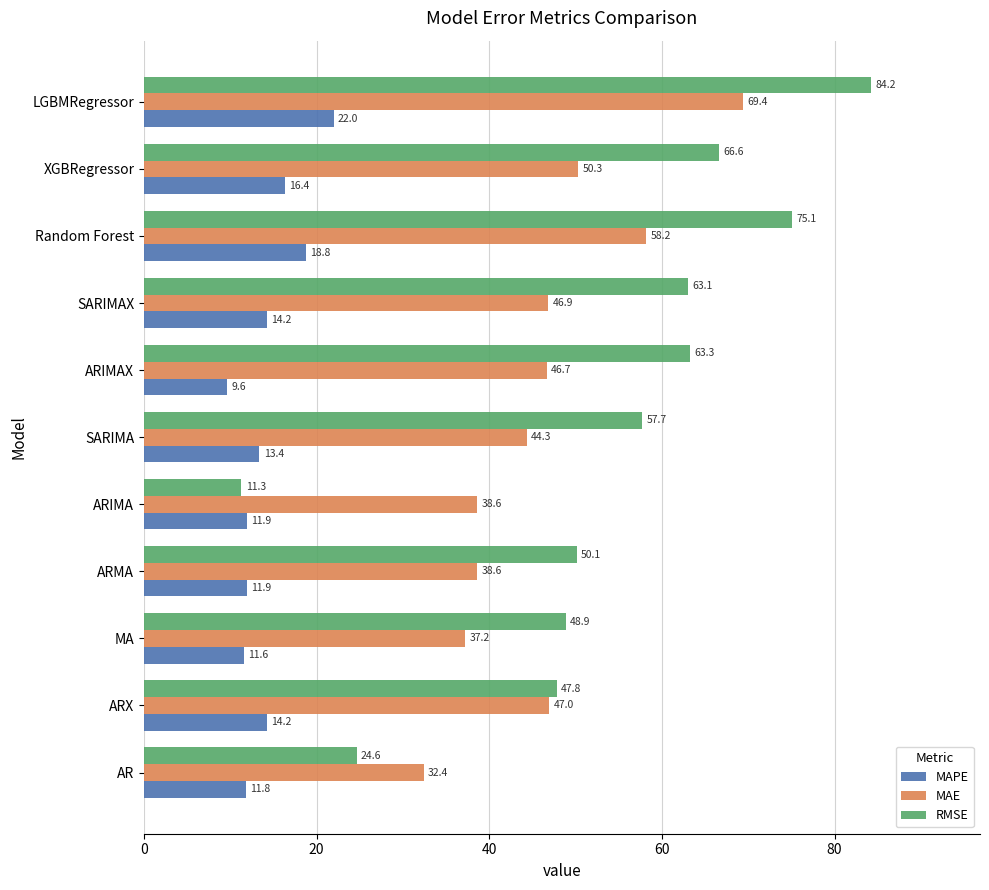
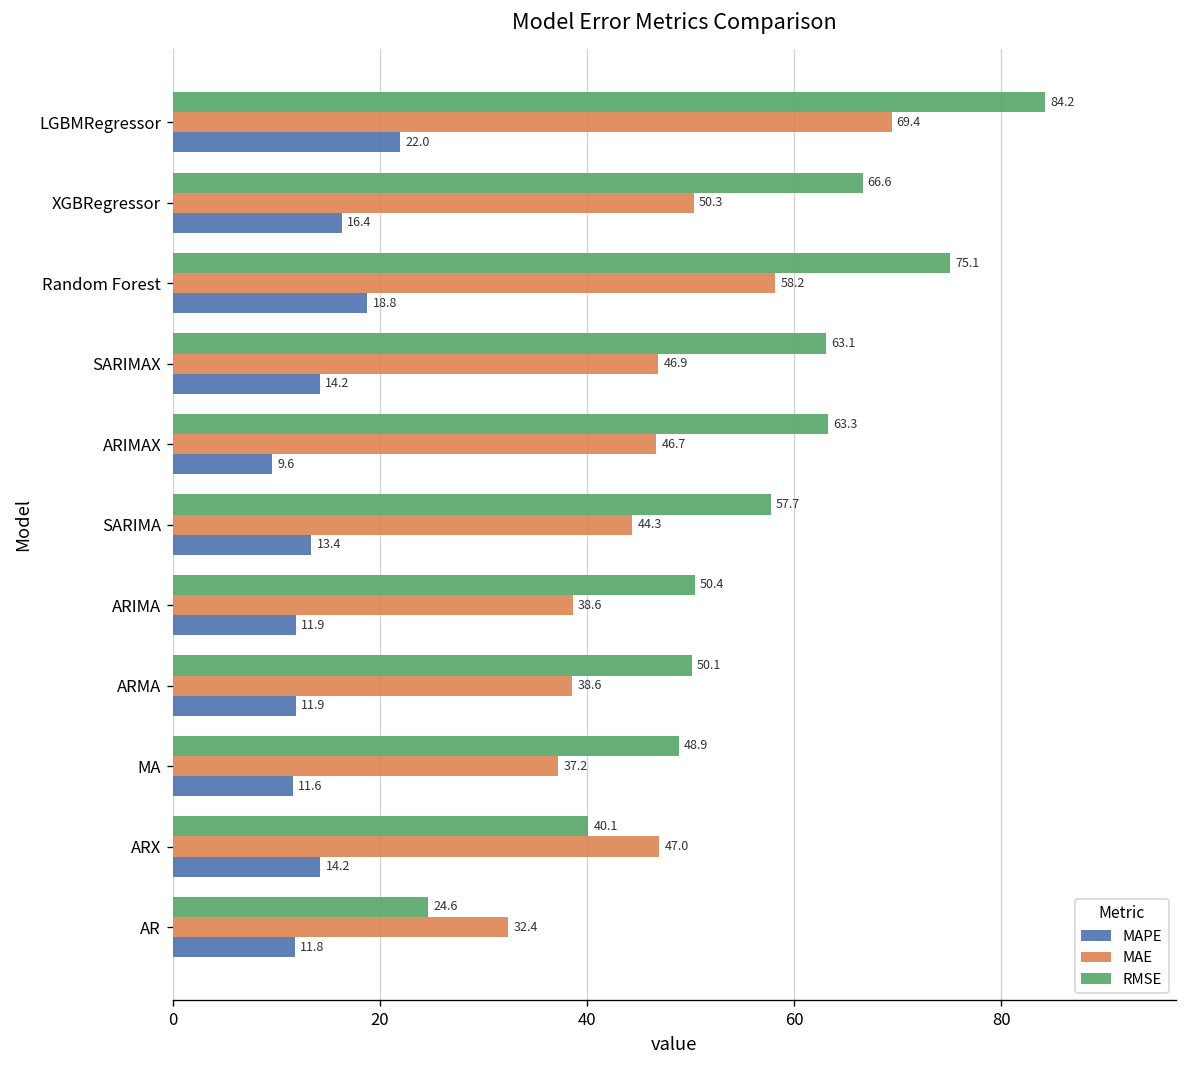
  {
    "MAPE": {
      "LGBMRegressor": 22.0,
      "XGBRegressor": 16.4,
      "Random Forest": 18.8,
      "SARIMAX": 14.2,
      "ARIMAX": 9.6,
      "SARIMA": 13.4,
      "ARIMA": 11.9,
      "ARMA": 11.9,
      "MA": 11.6,
      "ARX": 14.2,
      "AR": 11.8
    },
    "MAE": {
      "LGBMRegressor": 69.4,
      "XGBRegressor": 50.3,
      "Random Forest": 58.2,
      "SARIMAX": 46.9,
      "ARIMAX": 46.7,
      "SARIMA": 44.3,
      "ARIMA": 38.6,
      "ARMA": 38.6,
      "MA": 37.2,
      "ARX": 47.0,
      "AR": 32.4
    },
    "RMSE": {
      "LGBMRegressor": 84.2,
      "XGBRegressor": 66.6,
      "Random Forest": 75.1,
      "SARIMAX": 63.1,
      "ARIMAX": 63.3,
      "SARIMA": 57.7,
-     "ARIMA": 11.3,
+     "ARIMA": 50.4,
      "ARMA": 50.1,
      "MA": 48.9,
-     "ARX": 47.8,
+     "ARX": 40.1,
      "AR": 24.6
    }
  }
